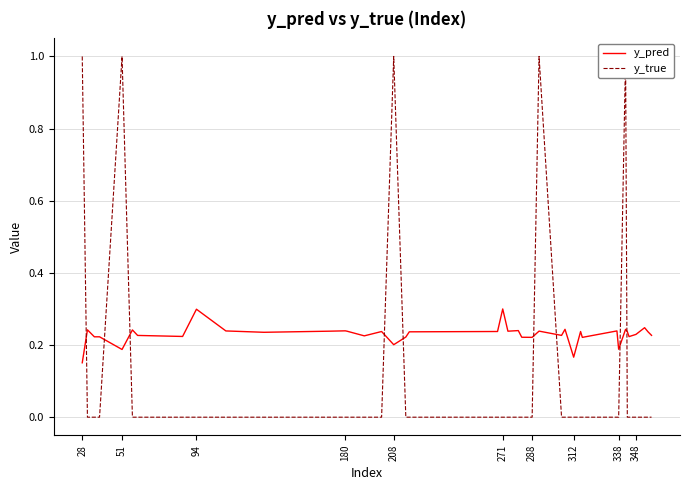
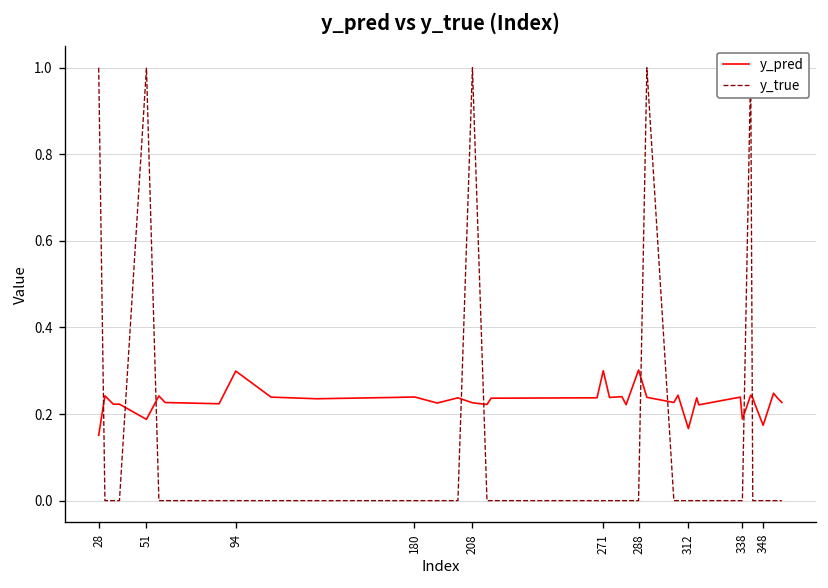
  {
    "y_pred": {
      "28": 0.15,
      "51": 0.19,
      "94": 0.30,
      "180": 0.24,
-     "208": 0.20,
+     "208": 0.23,
      "271": 0.30,
-     "288": 0.22,
+     "288": 0.30,
      "312": 0.17,
      "338": 0.19,
-     "348": 0.23
+     "348": 0.17
    },
    "y_true": {
      "28": 1.00,
      "51": 1.00,
      "94": 0.00,
      "180": 0.00,
      "208": 1.00,
      "271": 0.00,
      "288": 0.00,
      "312": 0.00,
      "338": 0.00,
      "348": 0.00
    }
  }
